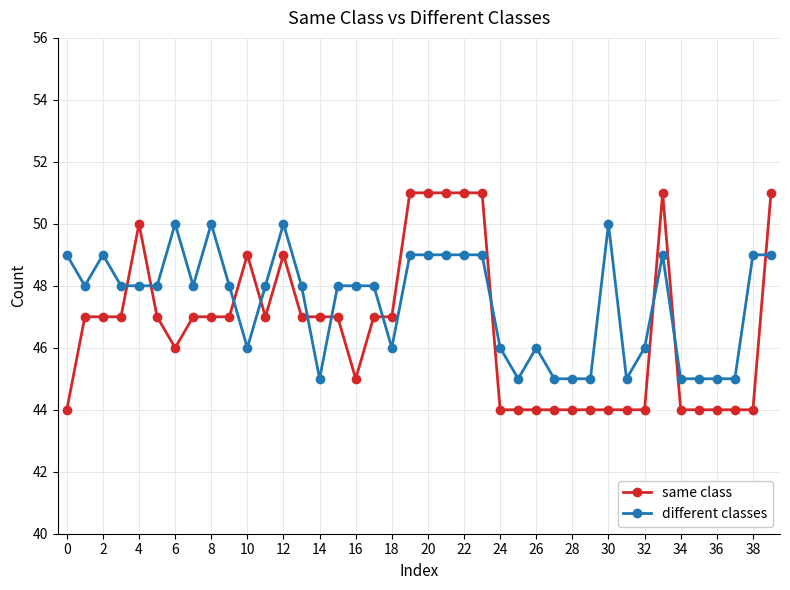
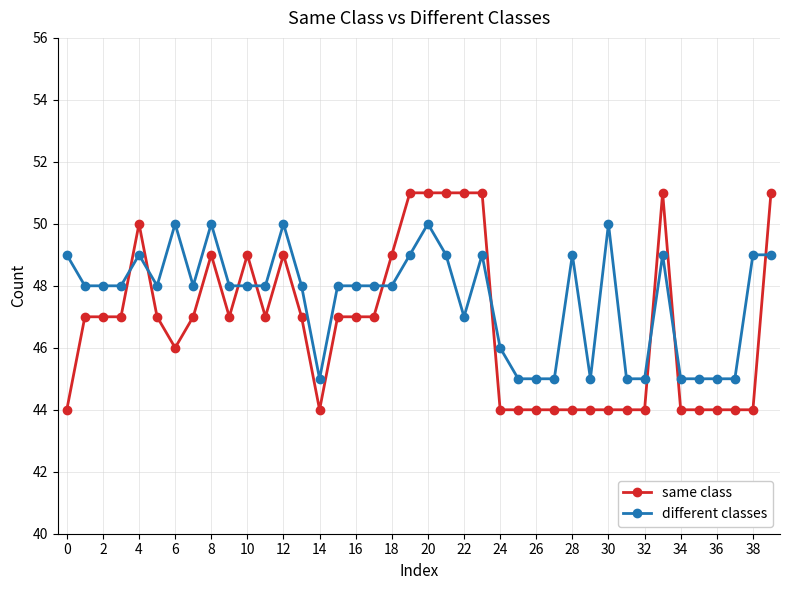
  {
    "same class": {
      "0": 44,
      "2": 47,
      "4": 50,
      "6": 46,
-     "8": 47,
+     "8": 49,
      "10": 49,
      "12": 49,
-     "14": 47,
-     "16": 45,
-     "18": 47,
+     "14": 44,
+     "16": 47,
+     "18": 49,
      "20": 51,
      "22": 51,
      "24": 44,
      "26": 44,
      "28": 44,
      "30": 44,
      "32": 44,
      "34": 44,
      "36": 44,
      "38": 44
    },
    "different classes": {
      "0": 49,
-     "2": 49,
-     "4": 48,
+     "2": 48,
+     "4": 49,
      "6": 50,
      "8": 50,
-     "10": 46,
+     "10": 48,
      "12": 50,
      "14": 45,
      "16": 48,
-     "18": 46,
-     "20": 49,
-     "22": 49,
+     "18": 48,
+     "20": 50,
+     "22": 47,
      "24": 46,
-     "26": 46,
-     "28": 45,
+     "26": 45,
+     "28": 49,
      "30": 50,
-     "32": 46,
+     "32": 45,
      "34": 45,
      "36": 45,
      "38": 49
    }
  }
